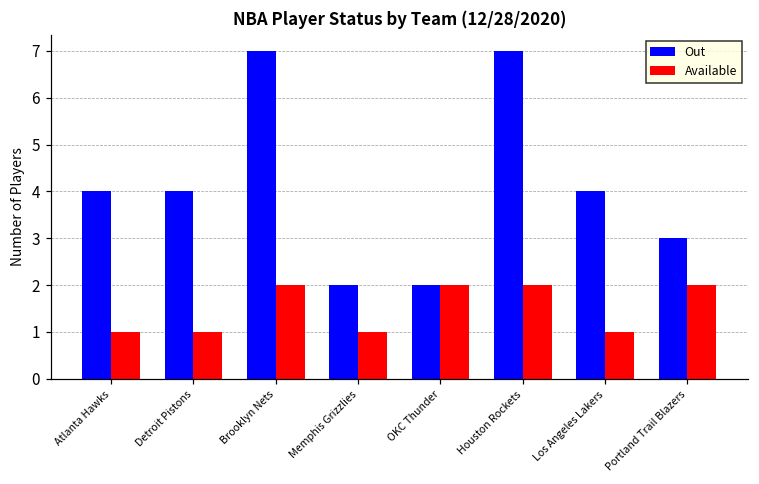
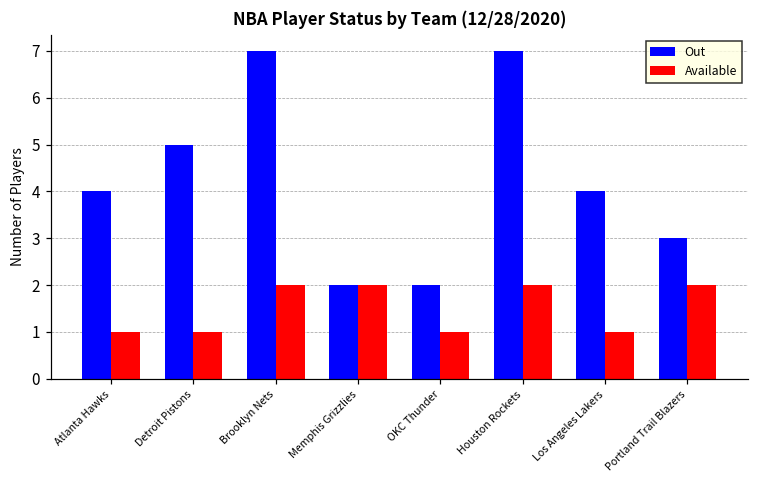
  {
    "Out": {
      "Atlanta Hawks": 4,
-     "Detroit Pistons": 4,
+     "Detroit Pistons": 5,
      "Brooklyn Nets": 7,
      "Memphis Grizzlies": 2,
      "OKC Thunder": 2,
      "Houston Rockets": 7,
      "Los Angeles Lakers": 4,
      "Portland Trail Blazers": 3
    },
    "Available": {
      "Atlanta Hawks": 1,
      "Detroit Pistons": 1,
      "Brooklyn Nets": 2,
-     "Memphis Grizzlies": 1,
-     "OKC Thunder": 2,
+     "Memphis Grizzlies": 2,
+     "OKC Thunder": 1,
      "Houston Rockets": 2,
      "Los Angeles Lakers": 1,
      "Portland Trail Blazers": 2
    }
  }
